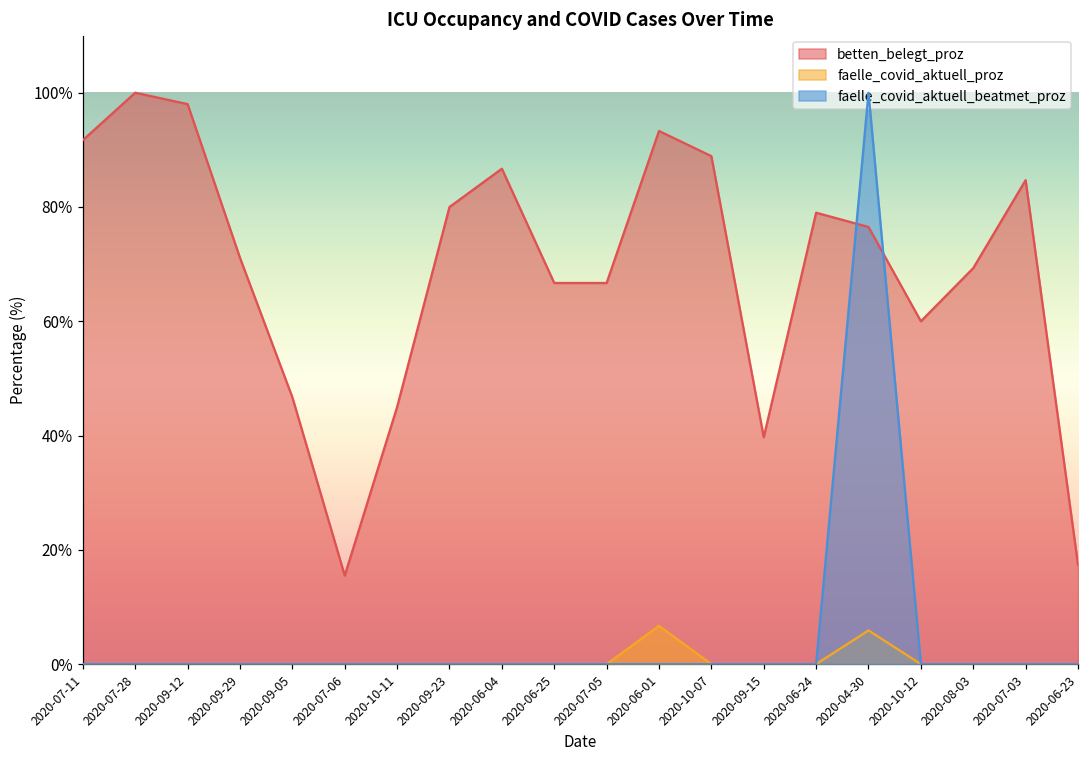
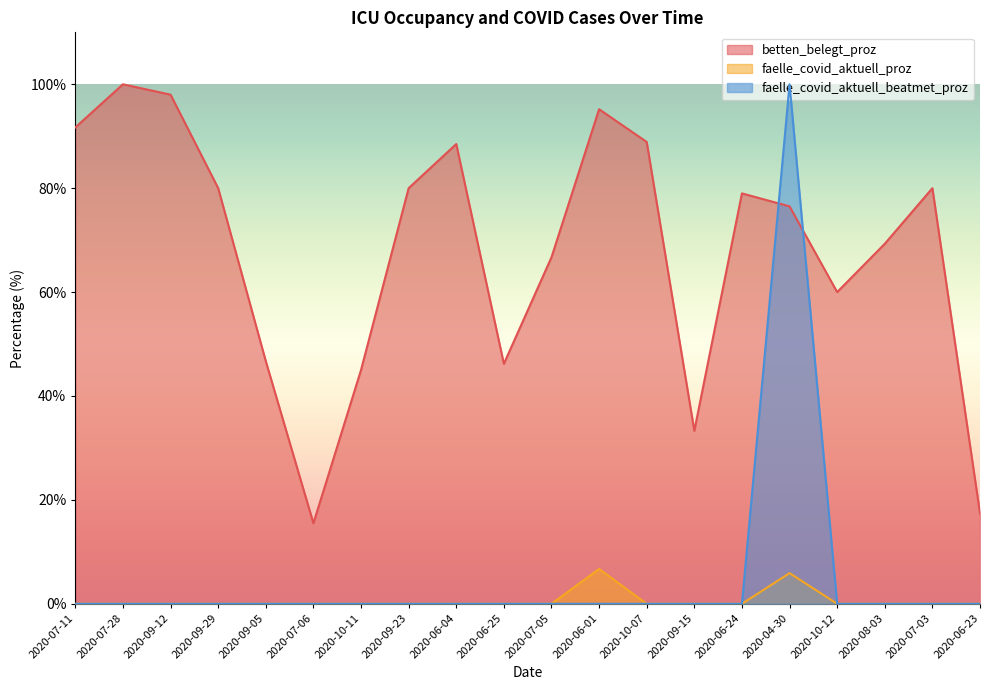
  {
    "betten_belegt_proz": {
      "2020-07-11": "92%",
      "2020-07-28": "100%",
      "2020-09-12": "98%",
-     "2020-09-29": "71%",
+     "2020-09-29": "80%",
      "2020-09-05": "47%",
      "2020-07-06": "16%",
      "2020-10-11": "45%",
      "2020-09-23": "80%",
-     "2020-06-04": "87%",
-     "2020-06-25": "67%",
+     "2020-06-04": "89%",
+     "2020-06-25": "46%",
      "2020-07-05": "67%",
-     "2020-06-01": "93%",
+     "2020-06-01": "95%",
      "2020-10-07": "89%",
-     "2020-09-15": "40%",
+     "2020-09-15": "33%",
      "2020-06-24": "79%",
      "2020-04-30": "77%",
      "2020-10-12": "60%",
      "2020-08-03": "69%",
-     "2020-07-03": "85%",
+     "2020-07-03": "80%",
      "2020-06-23": "17%"
    },
    "faelle_covid_aktuell_proz": {
      "2020-06-01": "7%",
      "2020-04-30": "6%"
    },
    "faelle_covid_aktuell_beatmet_proz": {
      "2020-06-01": "0%"
    }
  }
